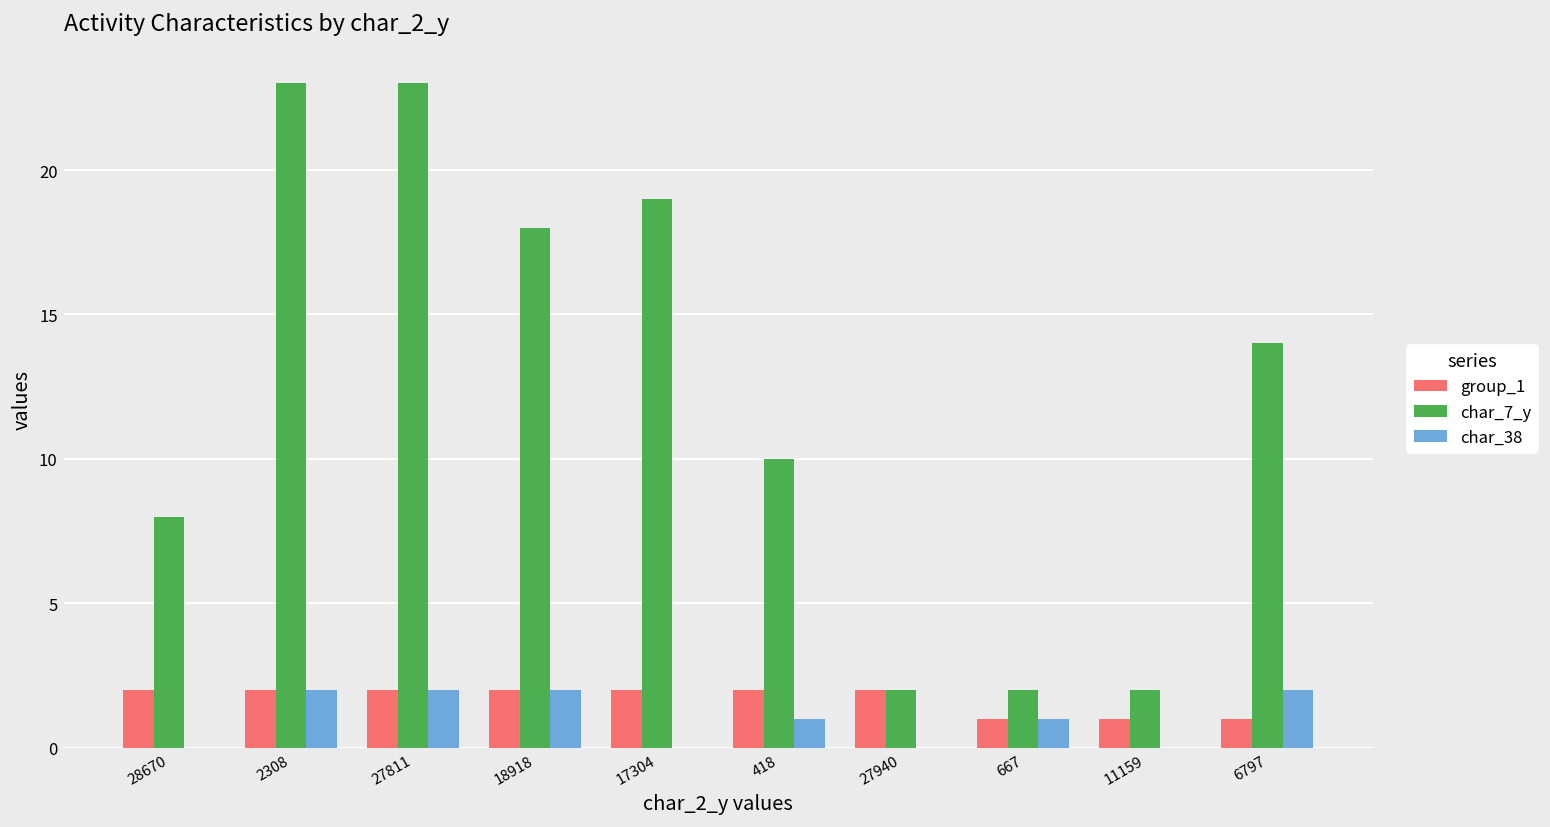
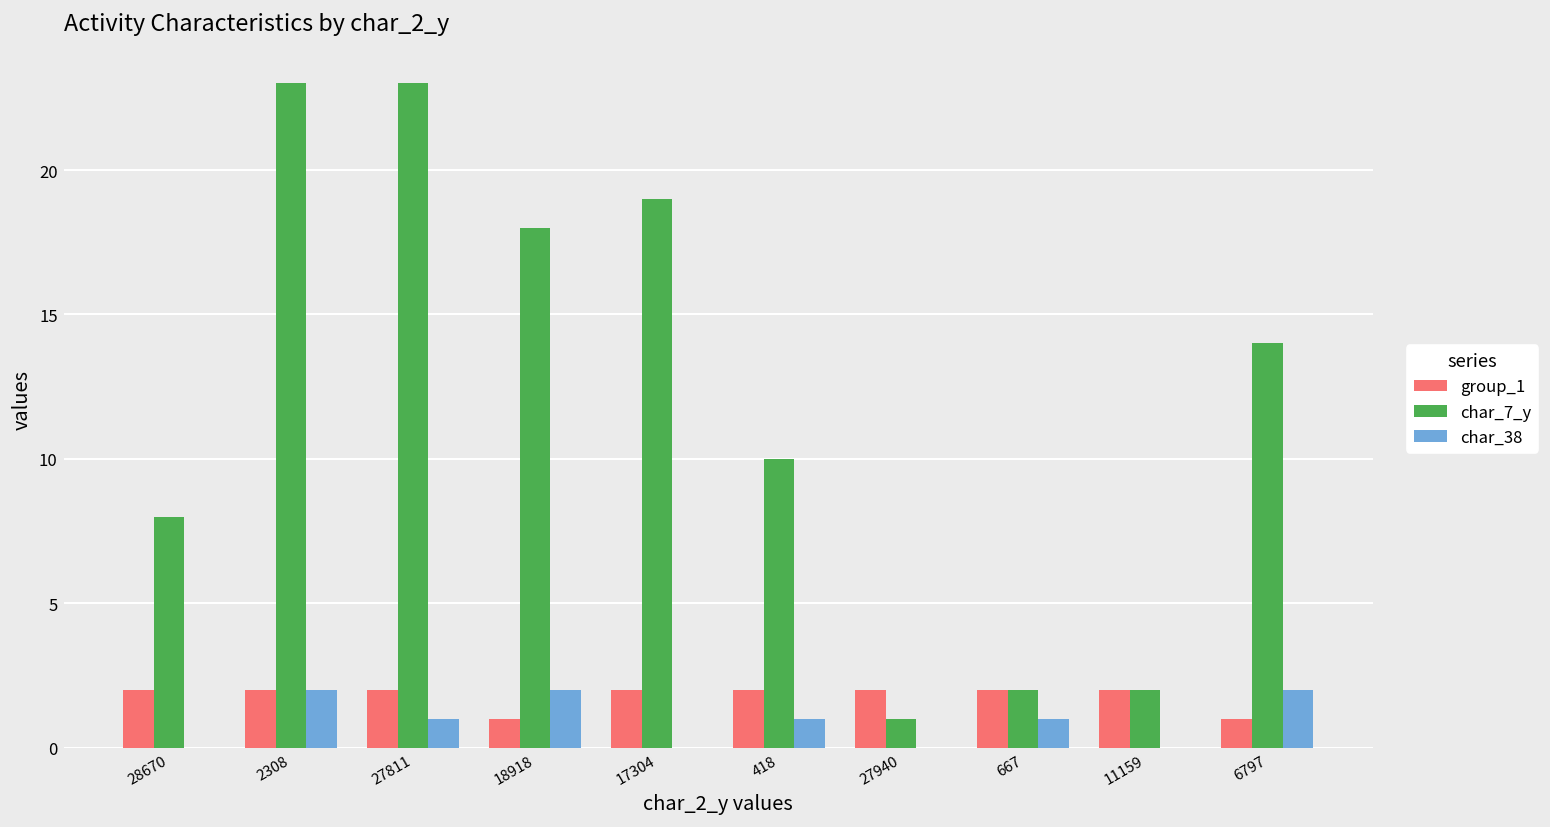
  {
    "group_1": {
      "28670": 2,
      "2308": 2,
      "27811": 2,
-     "18918": 2,
+     "18918": 1,
      "17304": 2,
      "418": 2,
      "27940": 2,
-     "667": 1,
-     "11159": 1,
+     "667": 2,
+     "11159": 2,
      "6797": 1
    },
    "char_7_y": {
      "28670": 8,
      "2308": 23,
      "27811": 23,
      "18918": 18,
      "17304": 19,
      "418": 10,
-     "27940": 2,
+     "27940": 1,
      "667": 2,
      "11159": 2,
      "6797": 14
    },
    "char_38": {
      "28670": 0,
      "2308": 2,
-     "27811": 2,
+     "27811": 1,
      "18918": 2,
      "17304": 0,
      "418": 1,
      "27940": 0,
      "667": 1,
      "11159": 0,
      "6797": 2
    }
  }
